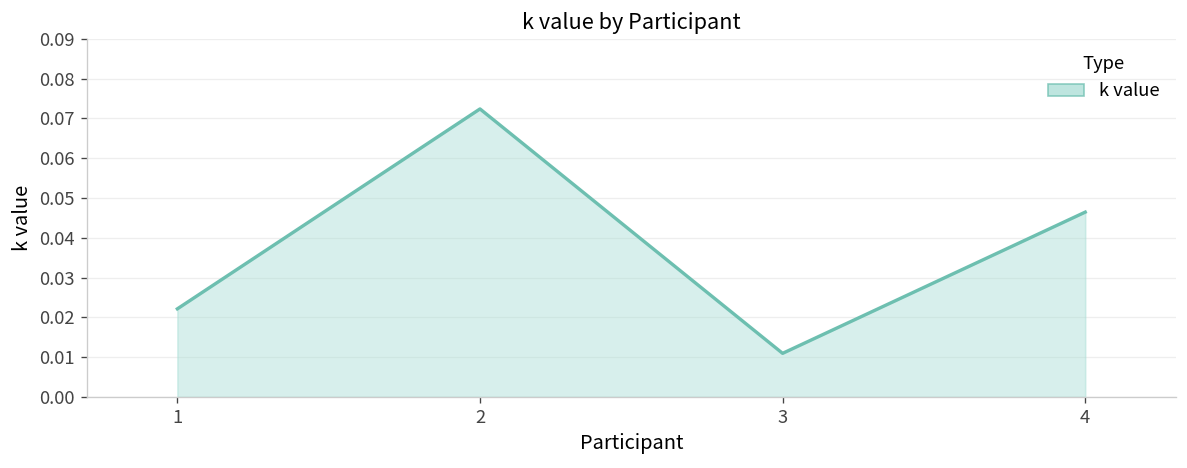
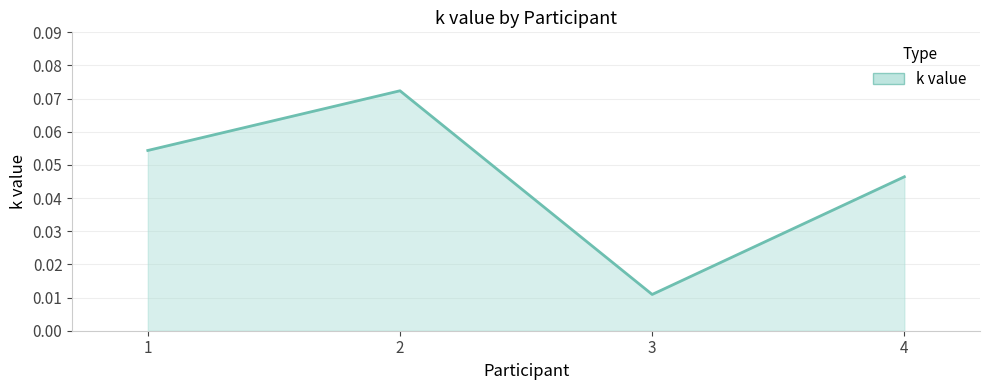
  {
-   "1": 0.022,
+   "1": 0.054,
    "2": 0.072,
    "3": 0.011,
    "4": 0.046
  }
